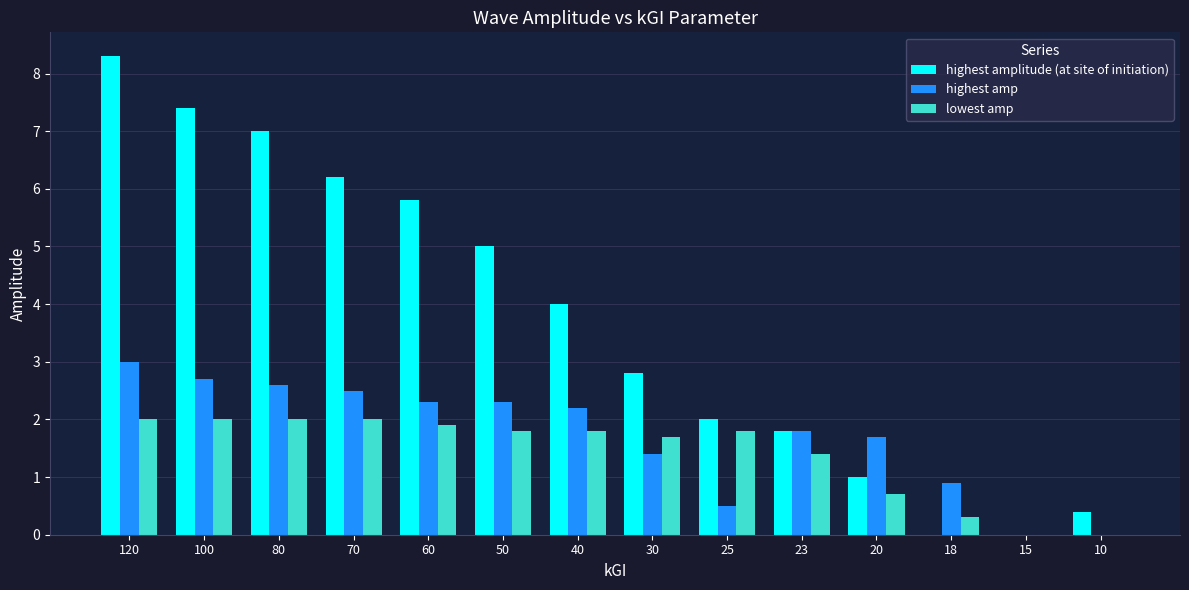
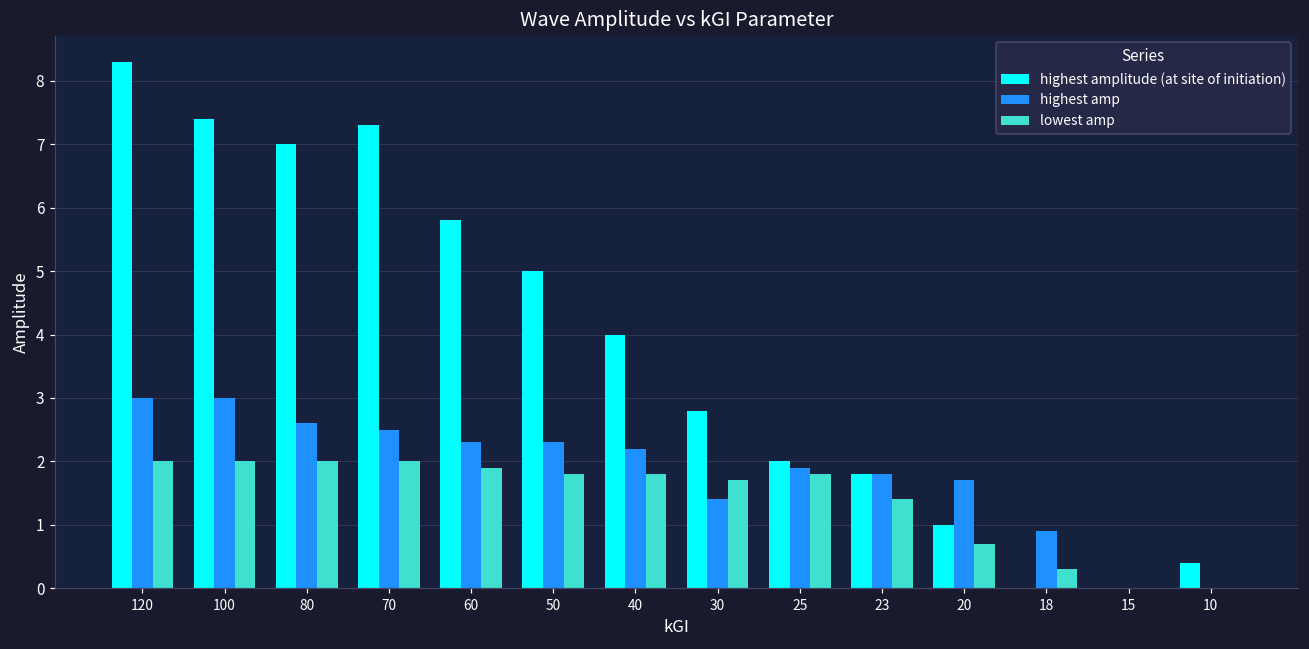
  {
    "highest amplitude (at site of initiation)": {
      "120": 8.3,
      "100": 7.4,
      "80": 7.0,
-     "70": 6.2,
+     "70": 7.3,
      "60": 5.8,
      "50": 5.0,
      "40": 4.0,
      "30": 2.8,
      "25": 2.0,
      "23": 1.8,
      "20": 1.0,
      "18": 0.0,
      "15": 0.0,
      "10": 0.4
    },
    "highest amp": {
      "120": 3.0,
-     "100": 2.7,
+     "100": 3.0,
      "80": 2.6,
      "70": 2.5,
      "60": 2.3,
      "50": 2.3,
      "40": 2.2,
      "30": 1.4,
-     "25": 0.5,
+     "25": 1.9,
      "23": 1.8,
      "20": 1.7,
      "18": 0.9,
      "15": 0.0,
      "10": 0.0
    },
    "lowest amp": {
      "120": 2.0,
      "100": 2.0,
      "80": 2.0,
      "70": 2.0,
      "60": 1.9,
      "50": 1.8,
      "40": 1.8,
      "30": 1.7,
      "25": 1.8,
      "23": 1.4,
      "20": 0.7,
      "18": 0.3,
      "15": 0.0,
      "10": 0.0
    }
  }
